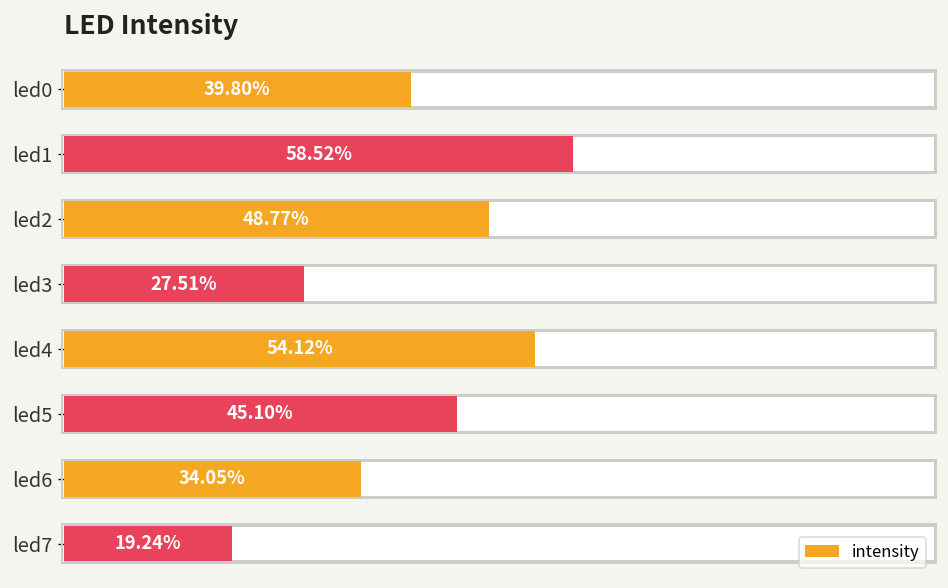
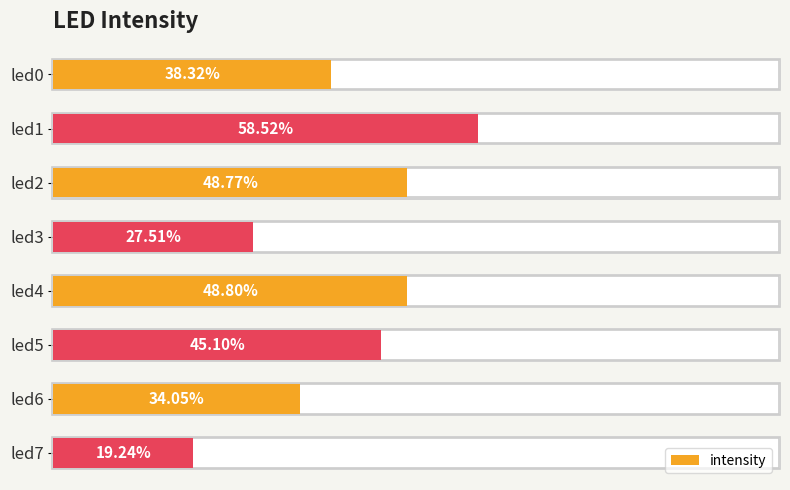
  {
    "intensity": {
-     "led0": "39.80%",
-     "led4": "54.12%"
+     "led0": "38.32%",
+     "led4": "48.80%"
    }
  }
